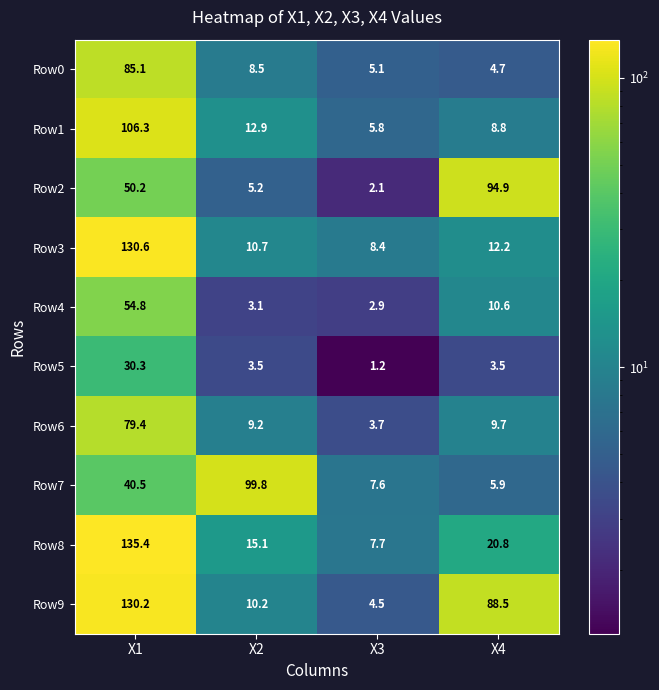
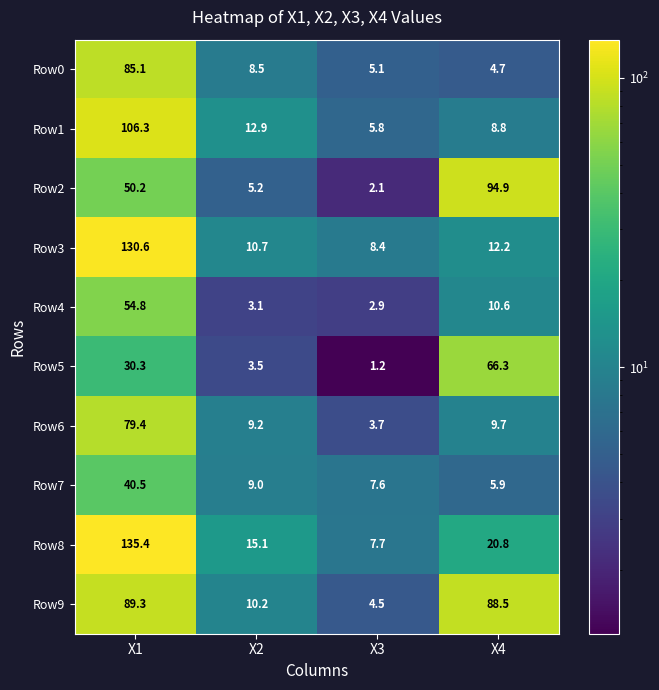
  {
    "Row0": {
      "X1": 85.1,
      "X2": 8.5,
      "X3": 5.1,
      "X4": 4.7
    },
    "Row1": {
      "X1": 106.3,
      "X2": 12.9,
      "X3": 5.8,
      "X4": 8.8
    },
    "Row2": {
      "X1": 50.2,
      "X2": 5.2,
      "X3": 2.1,
      "X4": 94.9
    },
    "Row3": {
      "X1": 130.6,
      "X2": 10.7,
      "X3": 8.4,
      "X4": 12.2
    },
    "Row4": {
      "X1": 54.8,
      "X2": 3.1,
      "X3": 2.9,
      "X4": 10.6
    },
    "Row5": {
      "X1": 30.3,
      "X2": 3.5,
      "X3": 1.2,
-     "X4": 3.5
+     "X4": 66.3
    },
    "Row6": {
      "X1": 79.4,
      "X2": 9.2,
      "X3": 3.7,
      "X4": 9.7
    },
    "Row7": {
      "X1": 40.5,
-     "X2": 99.8,
+     "X2": 9.0,
      "X3": 7.6,
      "X4": 5.9
    },
    "Row8": {
      "X1": 135.4,
      "X2": 15.1,
      "X3": 7.7,
      "X4": 20.8
    },
    "Row9": {
-     "X1": 130.2,
+     "X1": 89.3,
      "X2": 10.2,
      "X3": 4.5,
      "X4": 88.5
    }
  }
